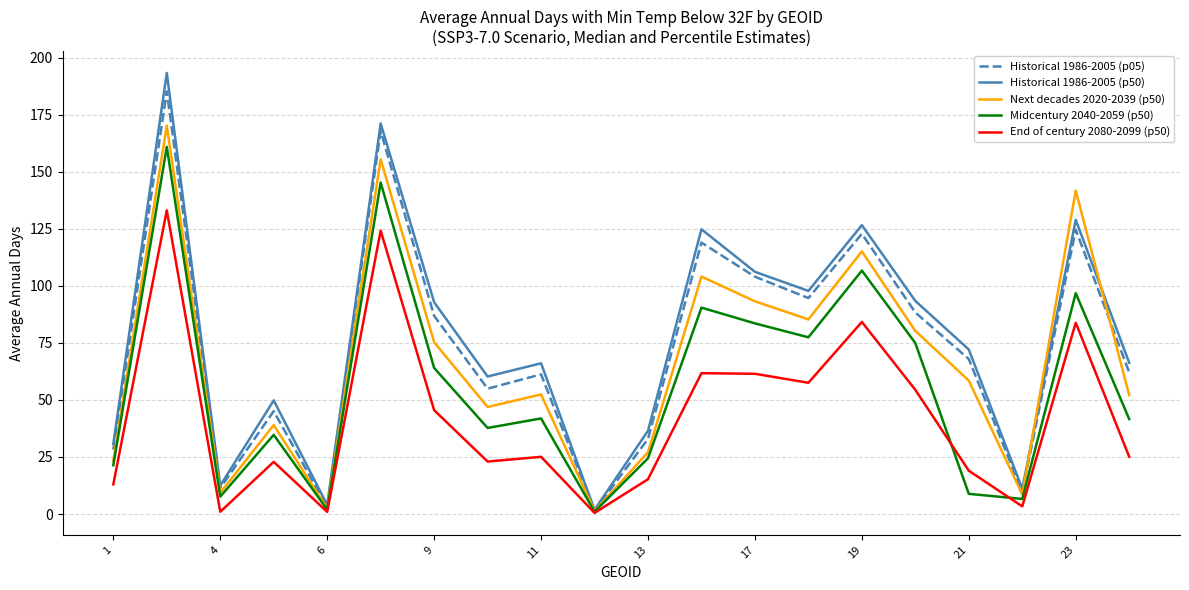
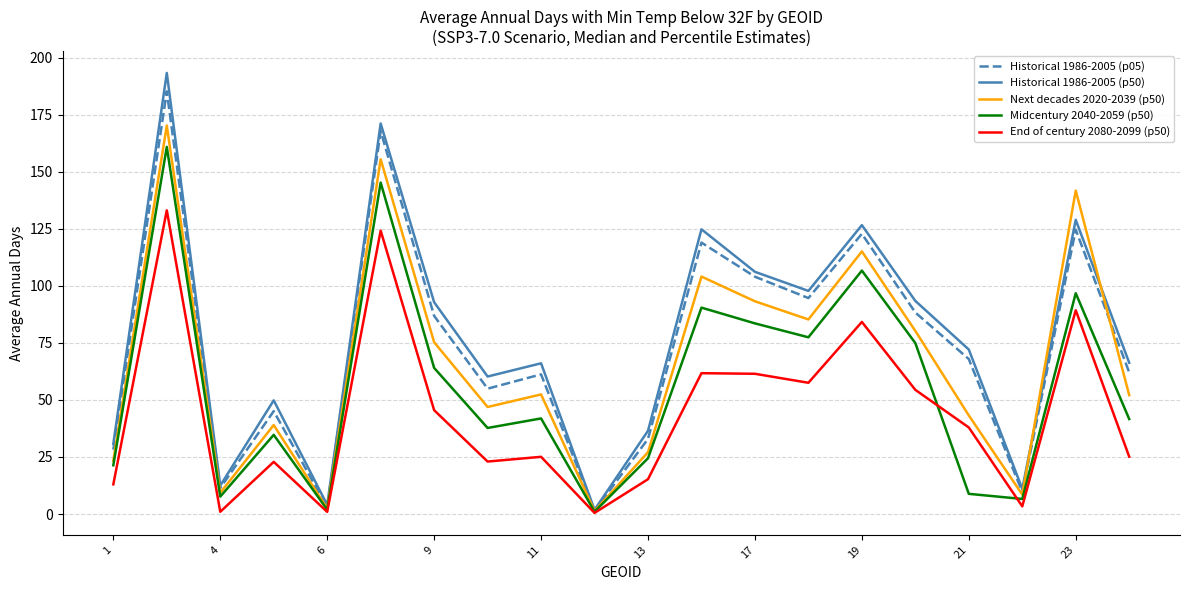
  {
    "Next decades 2020-2039 (p50)": {
      "4": 9,
-     "21": 58,
+     "21": 43,
      "23": 142
    },
    "Midcentury 2040-2059 (p50)": {
      "4": 8,
      "21": 9,
      "23": 97
    },
    "End of century 2080-2099 (p50)": {
      "4": 1,
-     "21": 19,
-     "23": 84
+     "21": 38,
+     "23": 89
    }
  }
